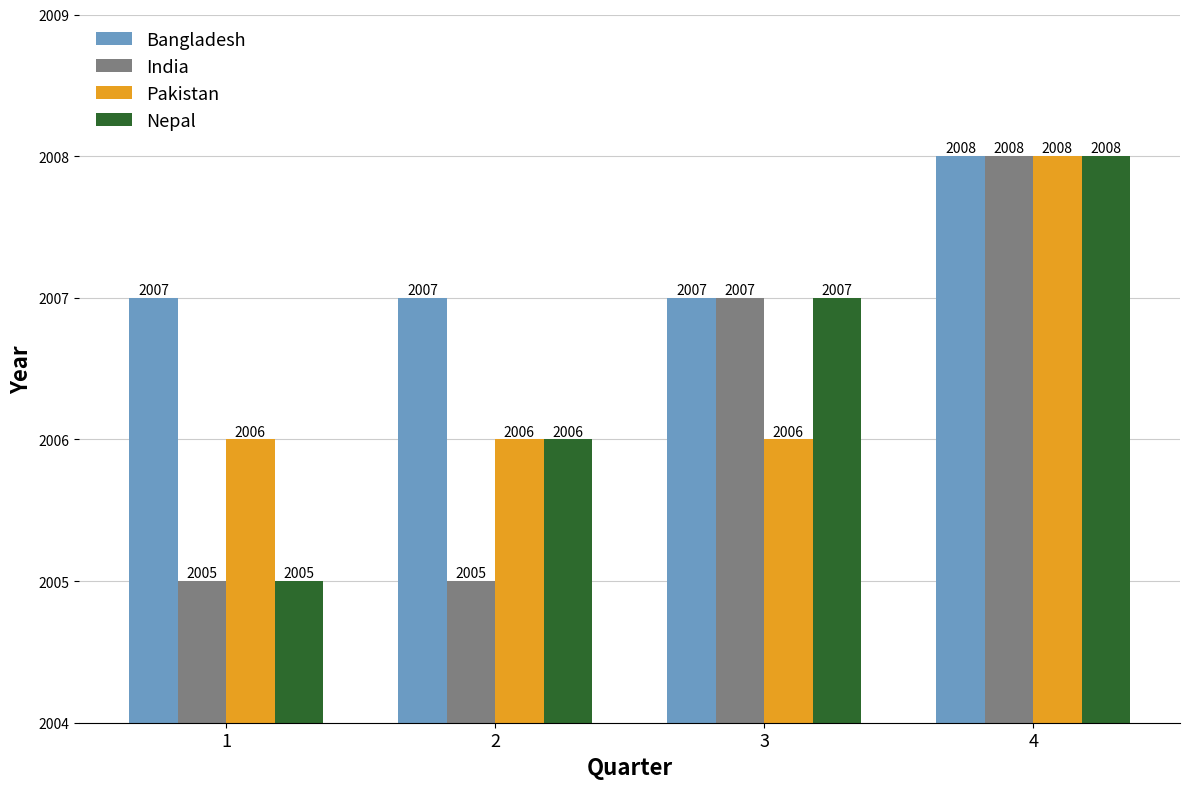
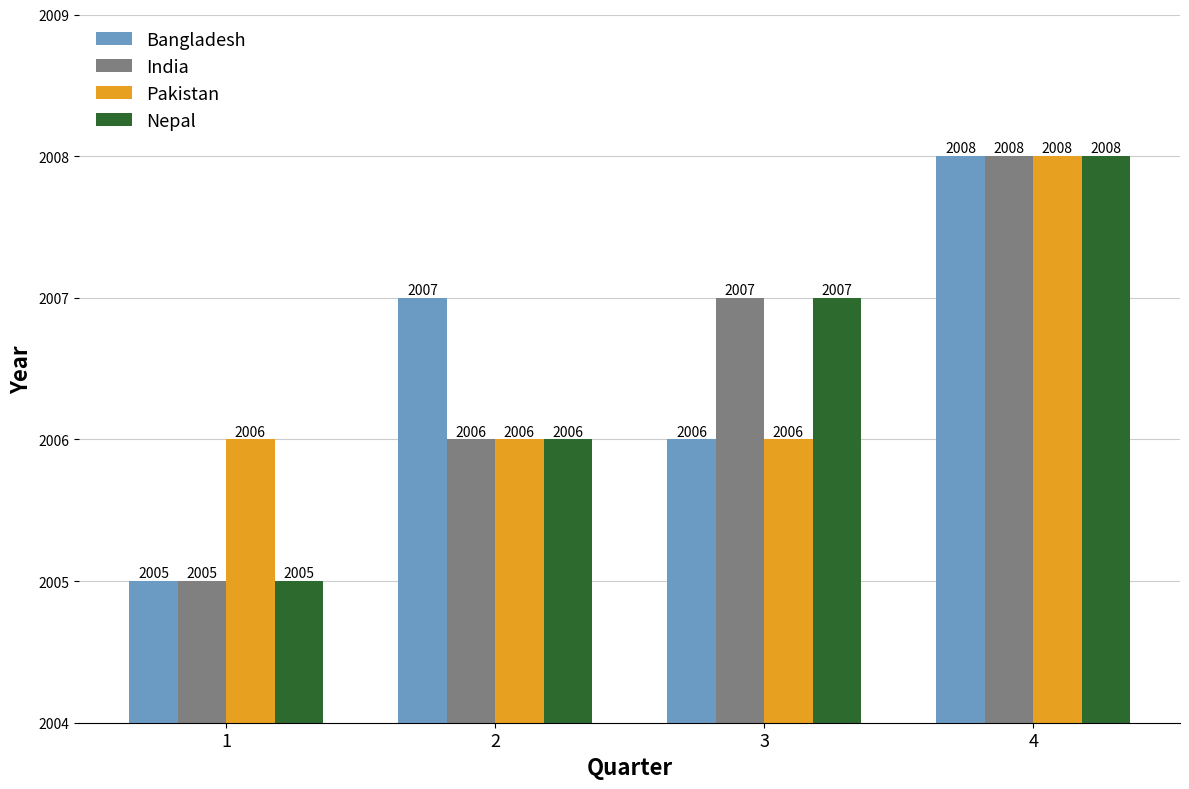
  {
    "Bangladesh": {
-     "1": 2007,
+     "1": 2005,
      "2": 2007,
-     "3": 2007,
+     "3": 2006,
      "4": 2008
    },
    "India": {
      "1": 2005,
-     "2": 2005,
+     "2": 2006,
      "3": 2007,
      "4": 2008
    },
    "Pakistan": {
      "1": 2006,
      "2": 2006,
      "3": 2006,
      "4": 2008
    },
    "Nepal": {
      "1": 2005,
      "2": 2006,
      "3": 2007,
      "4": 2008
    }
  }
